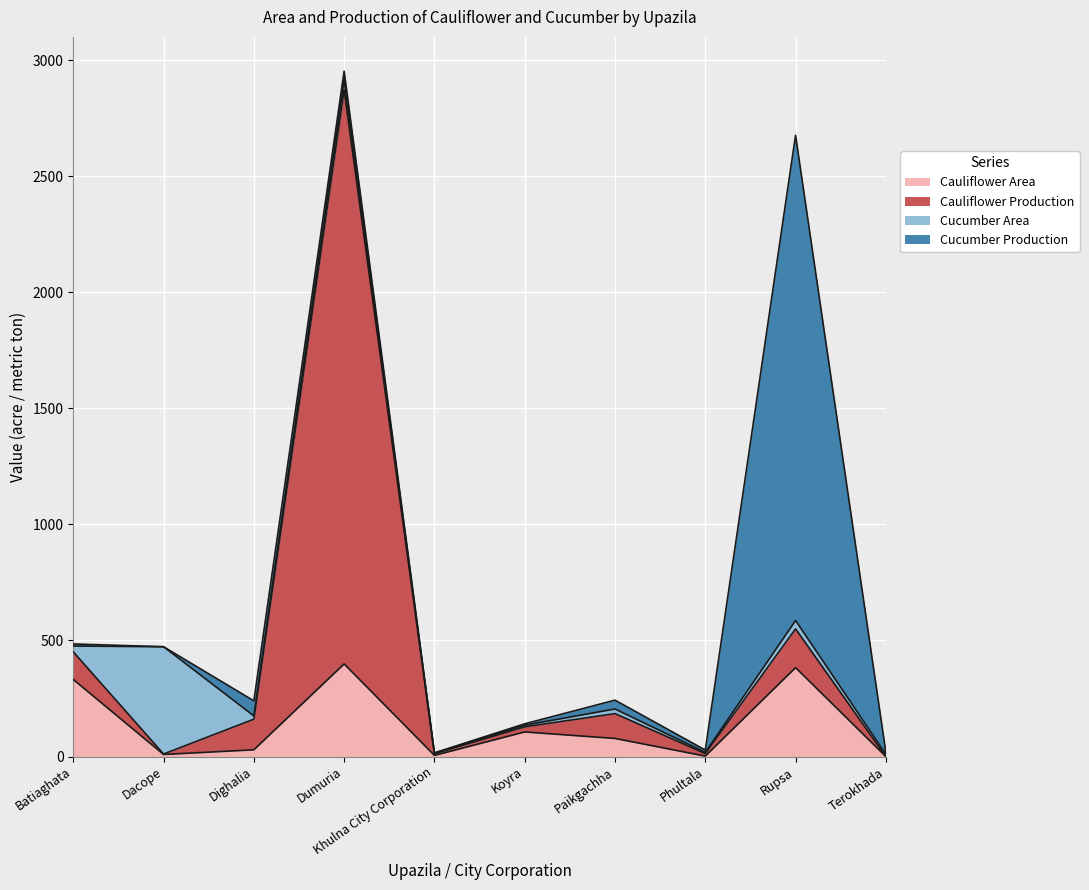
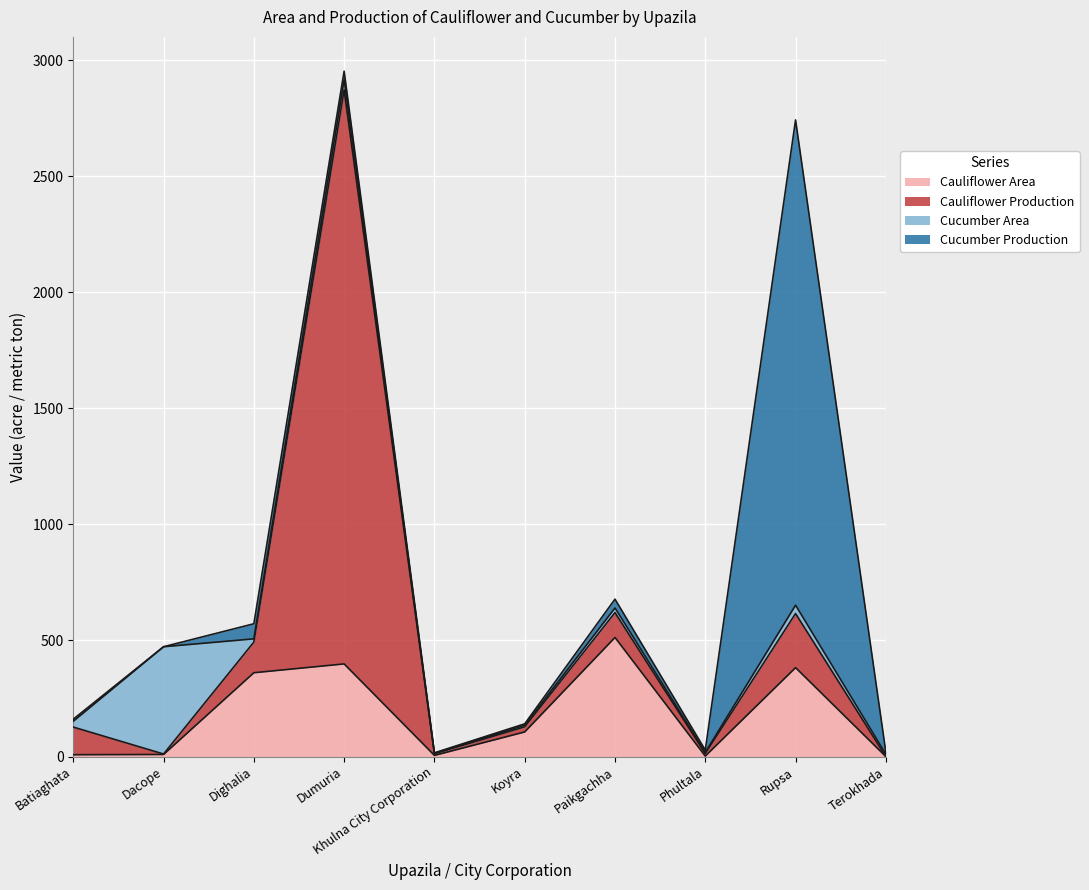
  {
    "Cauliflower Area": {
-     "Batiaghata": 330,
-     "Dighalia": 30,
+     "Batiaghata": 10,
+     "Dighalia": 360,
      "Dumuria": 400,
      "Koyra": 110,
-     "Paikgachha": 80,
+     "Paikgachha": 510,
      "Phultala": 0,
      "Rupsa": 380
    },
    "Cauliflower Production": {
      "Batiaghata": 120,
      "Dighalia": 130,
      "Dumuria": 2470,
      "Paikgachha": 110,
-     "Rupsa": 170
+     "Rupsa": 230
    },
    "Cucumber Area": {
      "Dighalia": 10,
      "Dumuria": 40,
      "Paikgachha": 20,
      "Rupsa": 40
    },
    "Cucumber Production": {
      "Dighalia": 70,
      "Dumuria": 40,
      "Paikgachha": 40,
      "Rupsa": 2090
    }
  }
